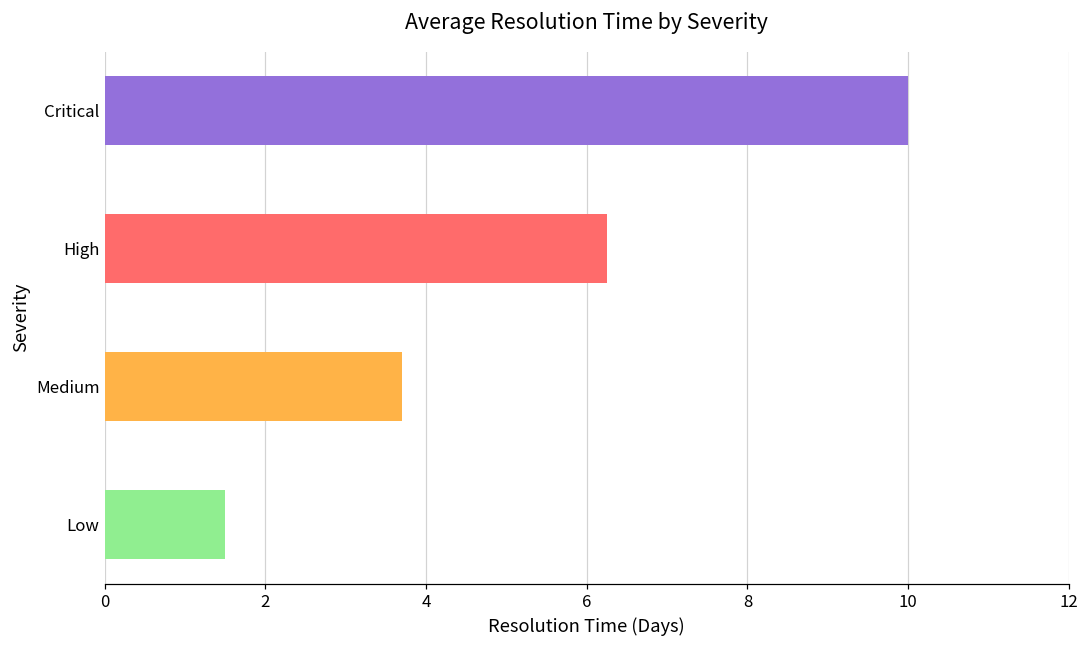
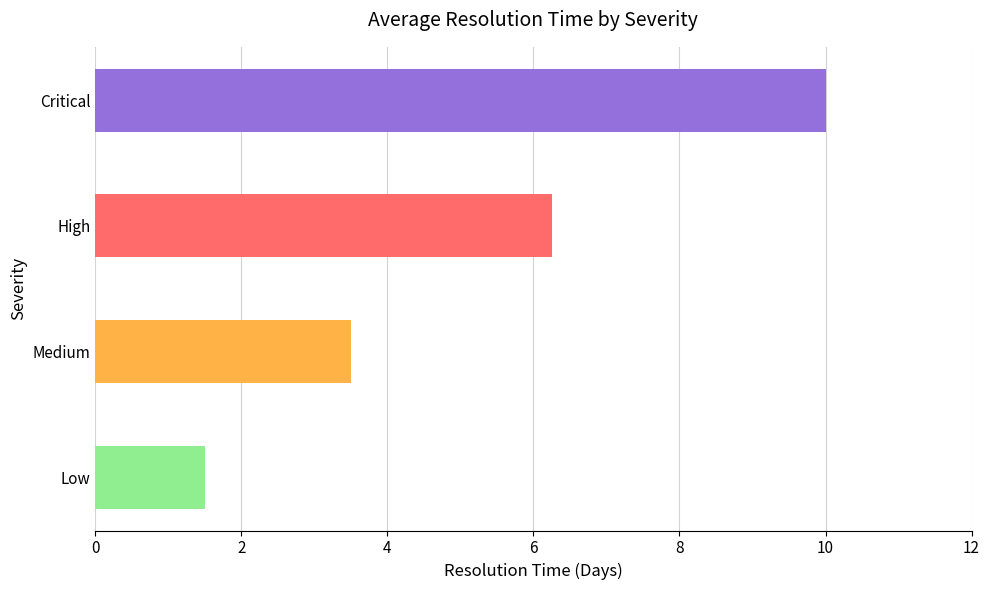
  {
    "Critical": 10.0,
    "High": 6.3,
-   "Medium": 3.7,
+   "Medium": 3.5,
    "Low": 1.5
  }
